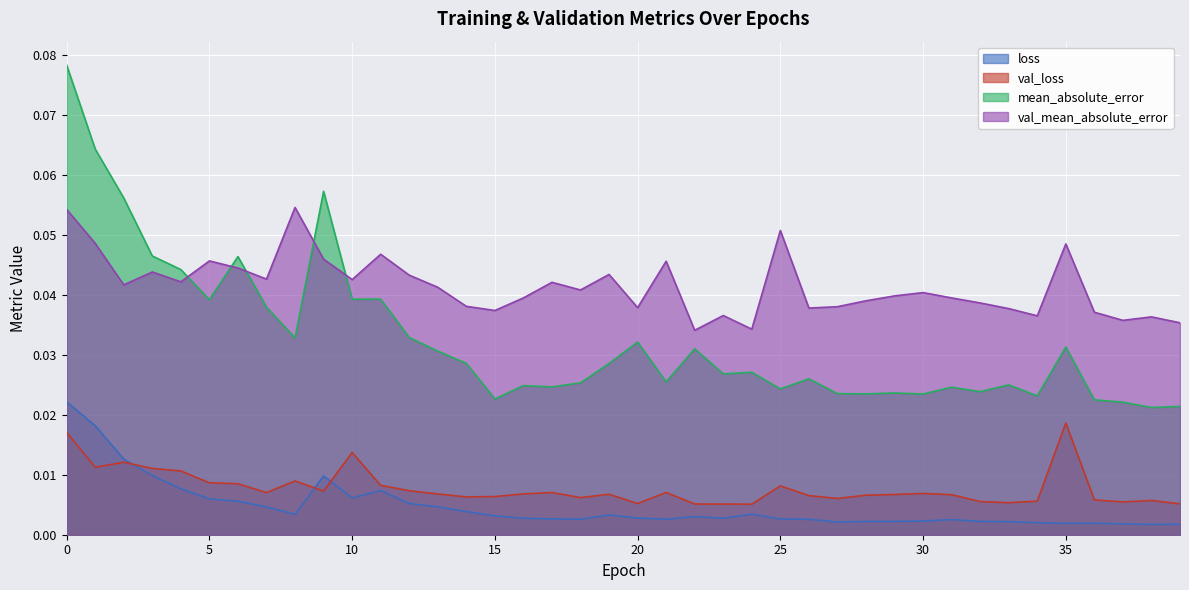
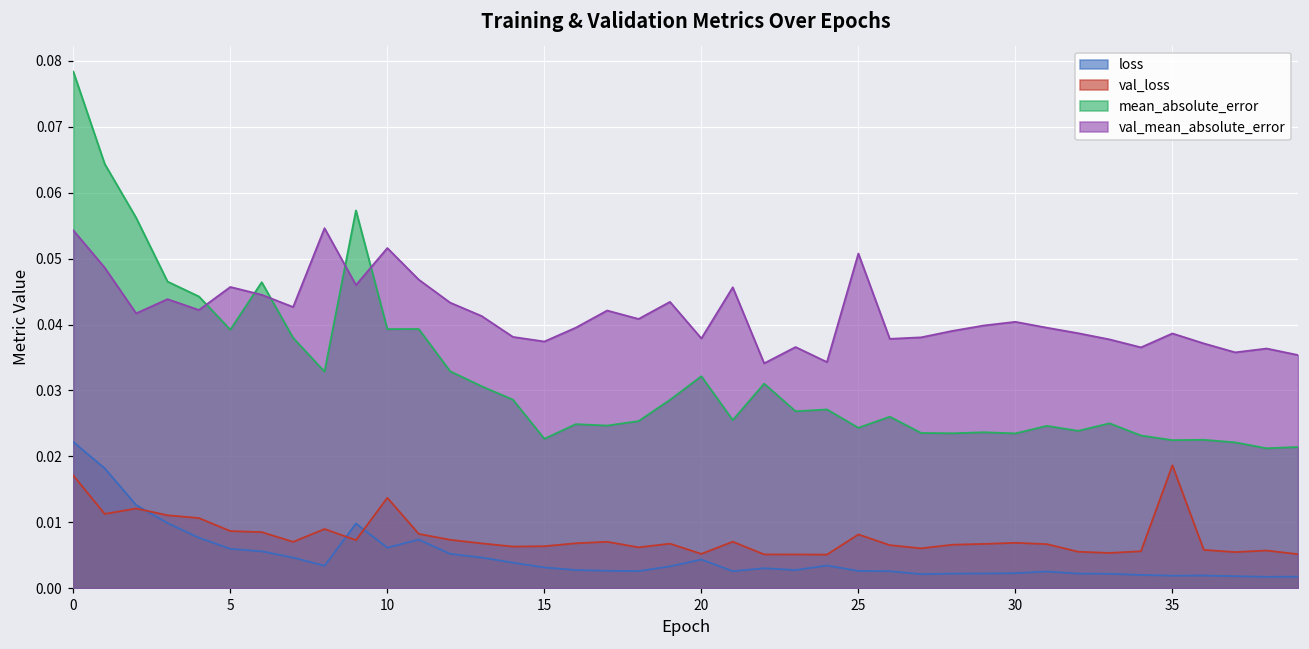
  {
    "loss": {
      "0": 0.022,
      "5": 0.006,
      "10": 0.006,
      "15": 0.003,
-     "20": 0.003,
+     "20": 0.004,
      "25": 0.003,
      "30": 0.002,
      "35": 0.002
    },
    "val_loss": {
      "0": 0.017,
      "5": 0.009,
      "10": 0.014,
      "15": 0.006,
      "20": 0.005,
      "25": 0.008,
      "30": 0.007,
      "35": 0.019
    },
    "mean_absolute_error": {
      "0": 0.078,
      "5": 0.039,
      "10": 0.039,
      "15": 0.023,
      "20": 0.032,
      "25": 0.024,
      "30": 0.023,
-     "35": 0.031
+     "35": 0.022
    },
    "val_mean_absolute_error": {
      "0": 0.054,
      "5": 0.046,
-     "10": 0.043,
+     "10": 0.052,
      "15": 0.037,
      "20": 0.038,
      "25": 0.051,
      "30": 0.040,
-     "35": 0.049
+     "35": 0.039
    }
  }
